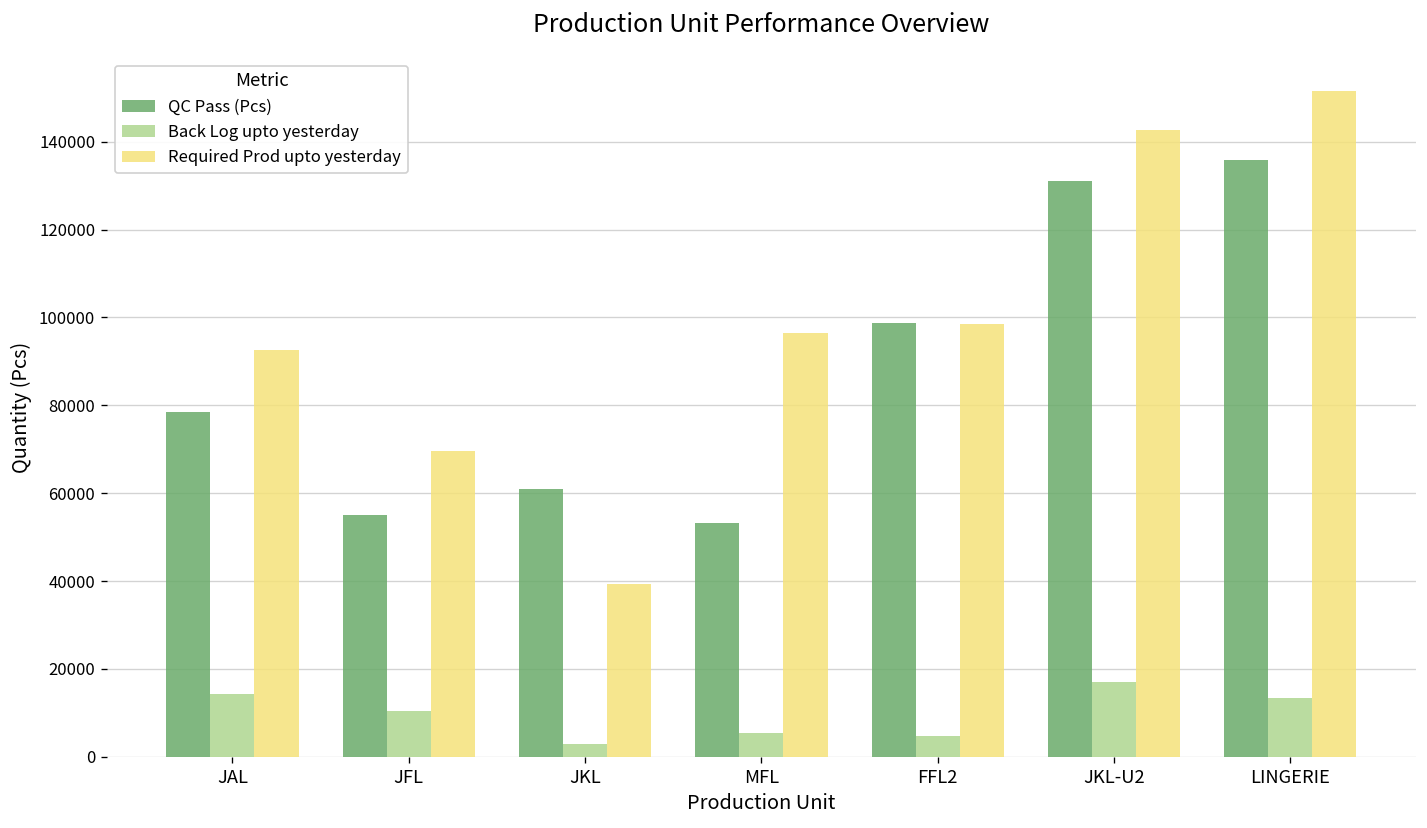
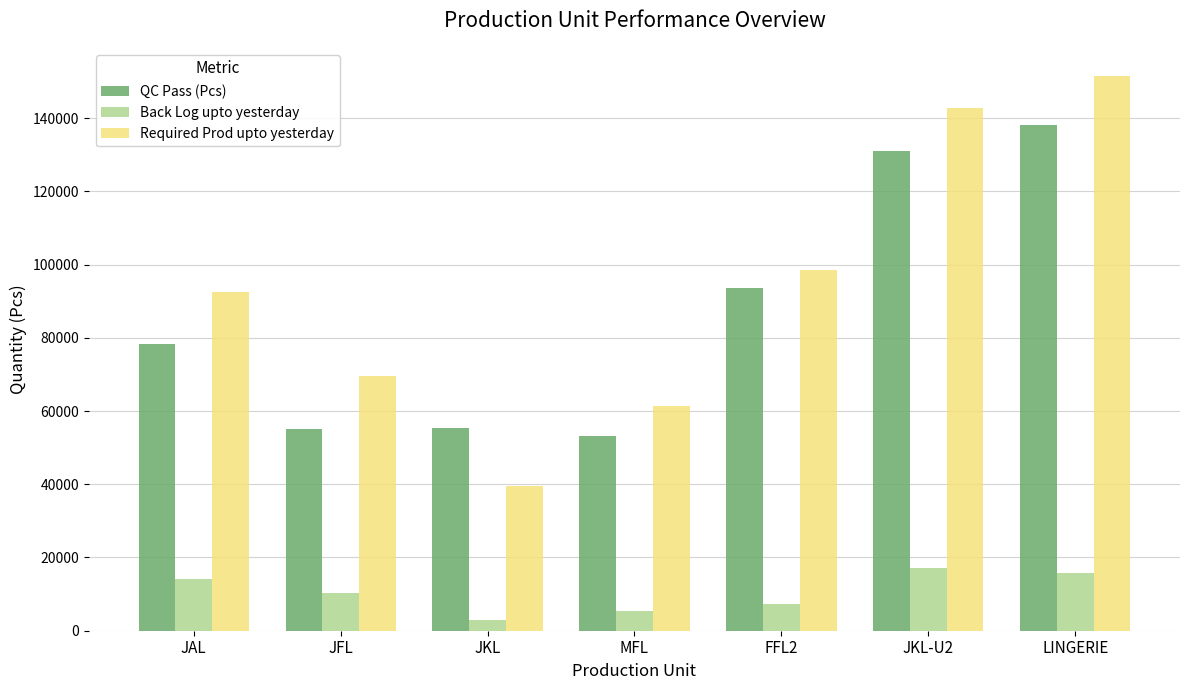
  {
    "QC Pass (Pcs)": {
      "JAL": 78000,
      "JFL": 55000,
-     "JKL": 61000,
+     "JKL": 55000,
      "MFL": 53000,
-     "FFL2": 99000,
+     "FFL2": 94000,
      "JKL-U2": 131000,
-     "LINGERIE": 136000
+     "LINGERIE": 138000
    },
    "Back Log upto yesterday": {
      "JAL": 14000,
      "JFL": 10000,
      "JKL": 3000,
      "MFL": 5000,
-     "FFL2": 5000,
+     "FFL2": 7000,
      "JKL-U2": 17000,
-     "LINGERIE": 13000
+     "LINGERIE": 16000
    },
    "Required Prod upto yesterday": {
      "JAL": 93000,
      "JFL": 70000,
      "JKL": 39000,
-     "MFL": 97000,
+     "MFL": 61000,
      "FFL2": 98000,
      "JKL-U2": 143000,
      "LINGERIE": 152000
    }
  }
